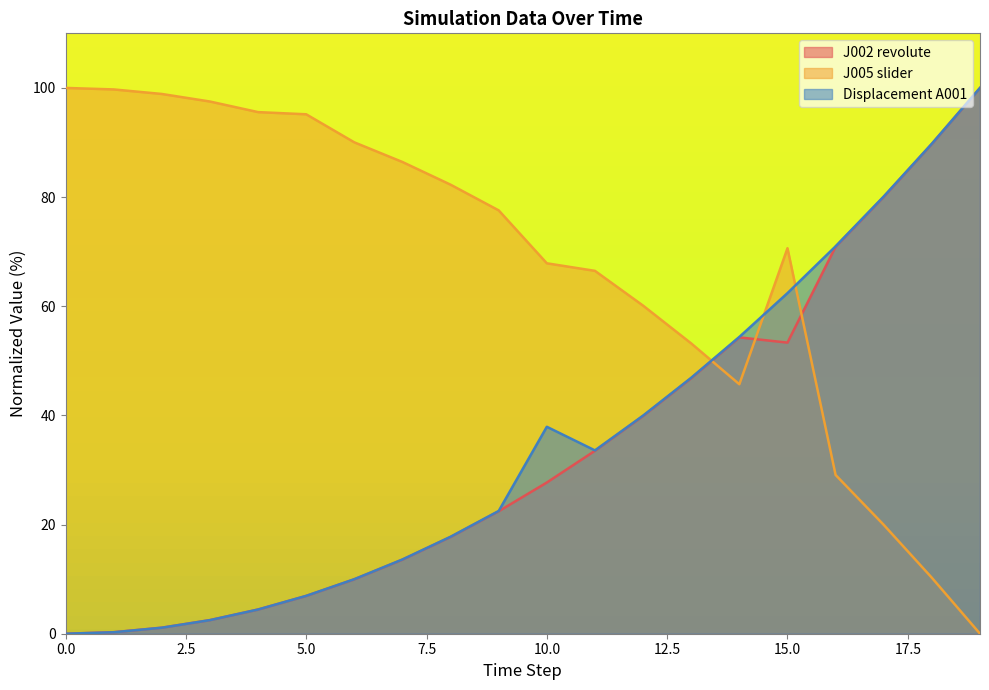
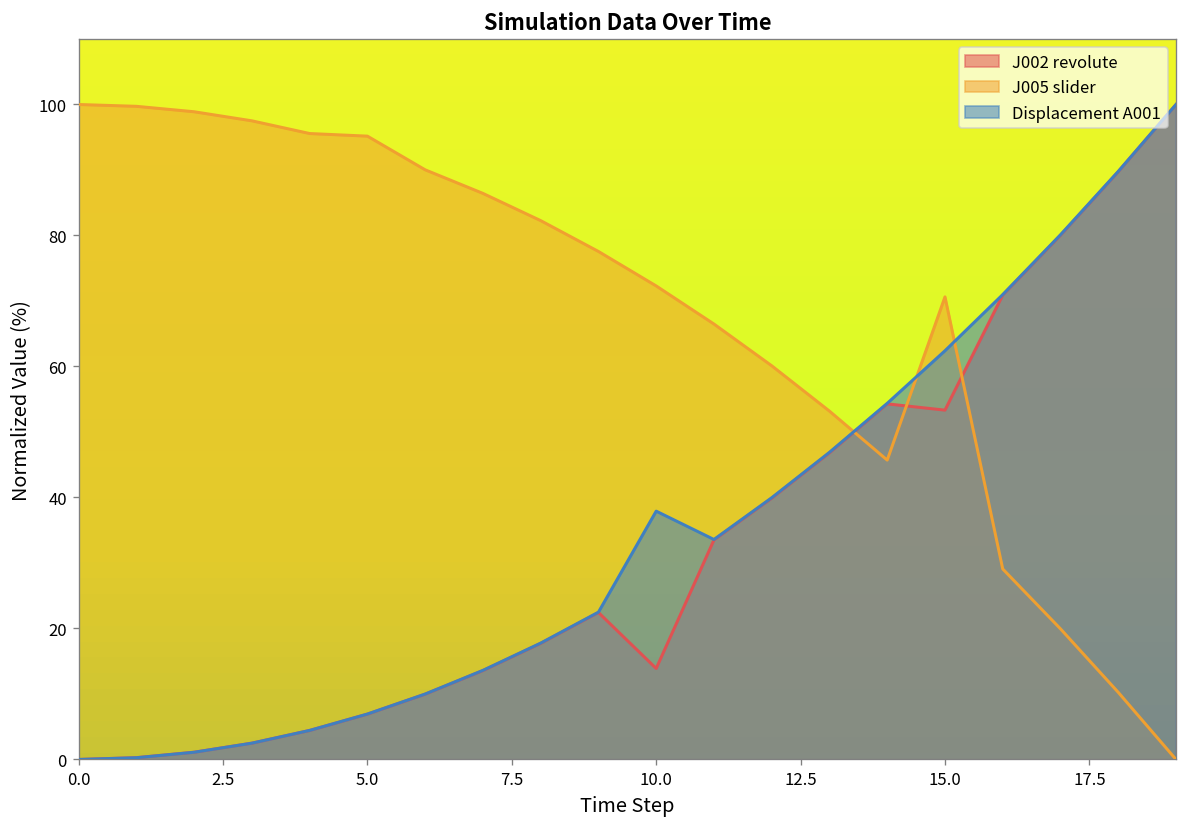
  {
    "J002 revolute": {
-     "10.0": 28,
+     "10.0": 14,
      "15.0": 53
    },
    "J005 slider": {
      "0.0": 100,
      "5.0": 95,
-     "10.0": 68,
+     "10.0": 72,
      "15.0": 71
    },
    "Displacement A001": {
      "10.0": 38,
      "15.0": 62
    }
  }
